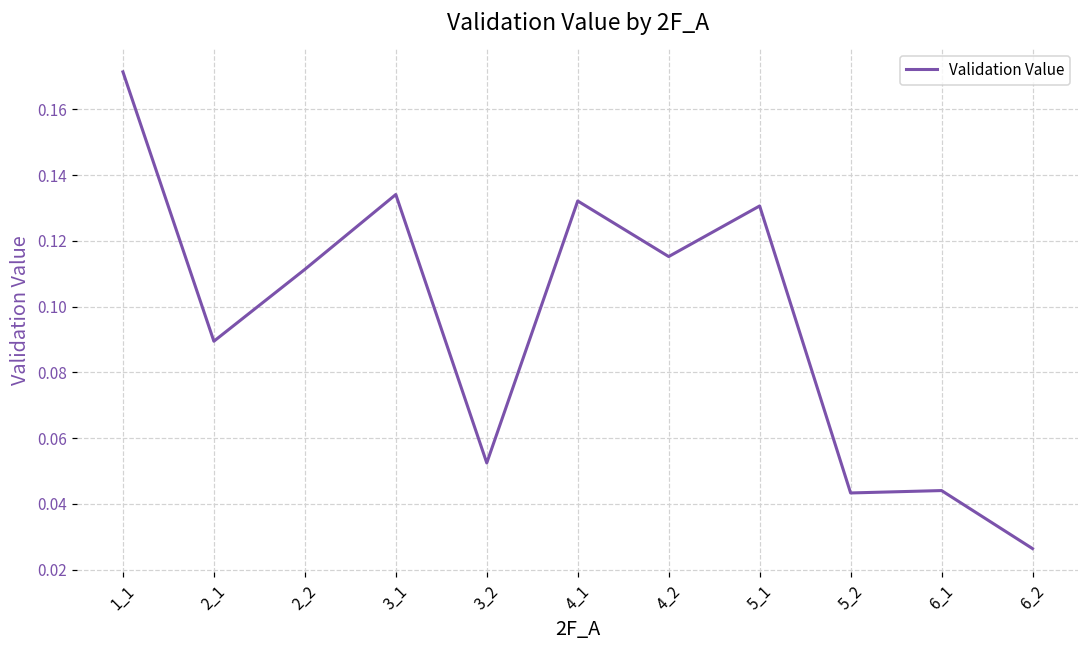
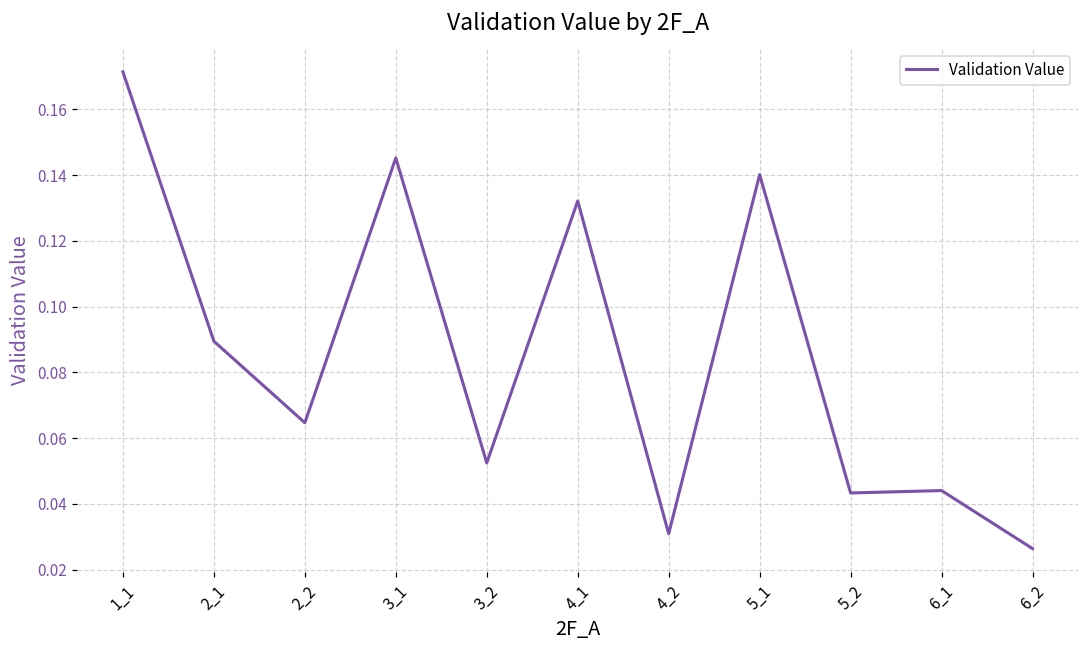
  {
    "1_1": 0.171,
    "2_1": 0.089,
-   "2_2": 0.111,
-   "3_1": 0.134,
+   "2_2": 0.065,
+   "3_1": 0.145,
    "3_2": 0.052,
    "4_1": 0.132,
-   "4_2": 0.115,
-   "5_1": 0.131,
+   "4_2": 0.031,
+   "5_1": 0.140,
    "5_2": 0.043,
    "6_1": 0.044,
    "6_2": 0.026
  }
